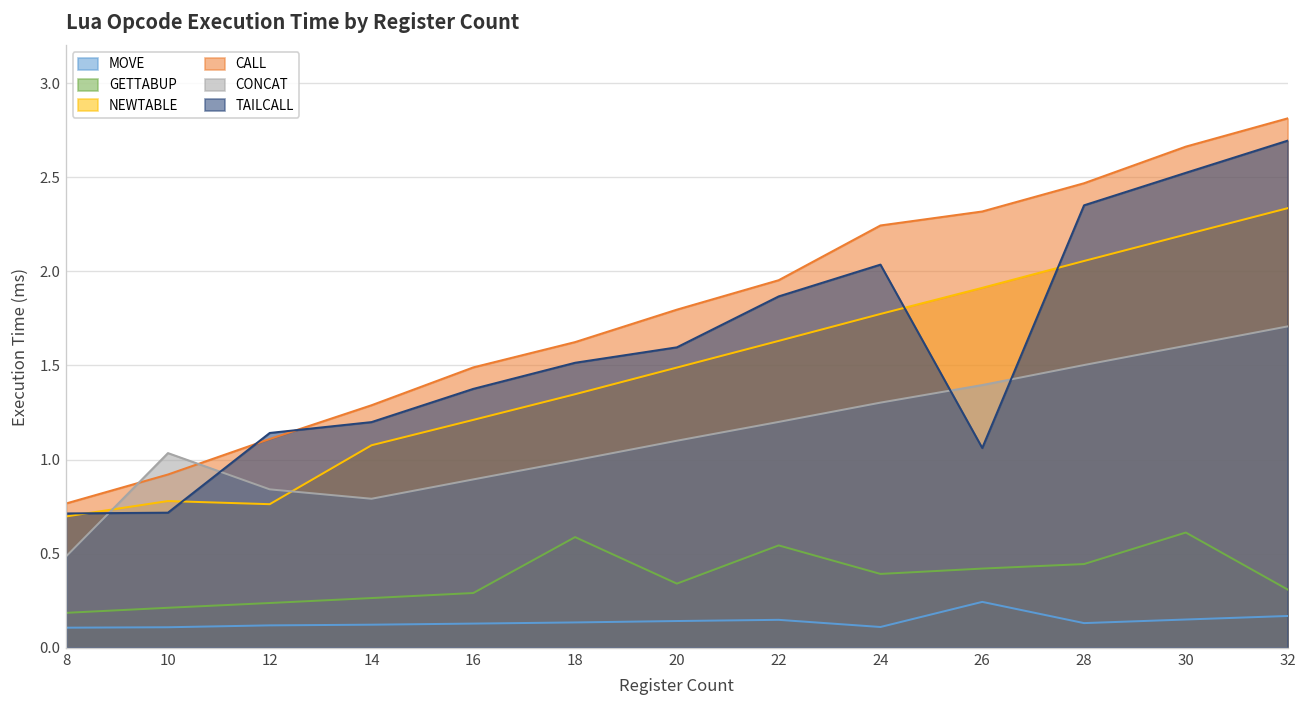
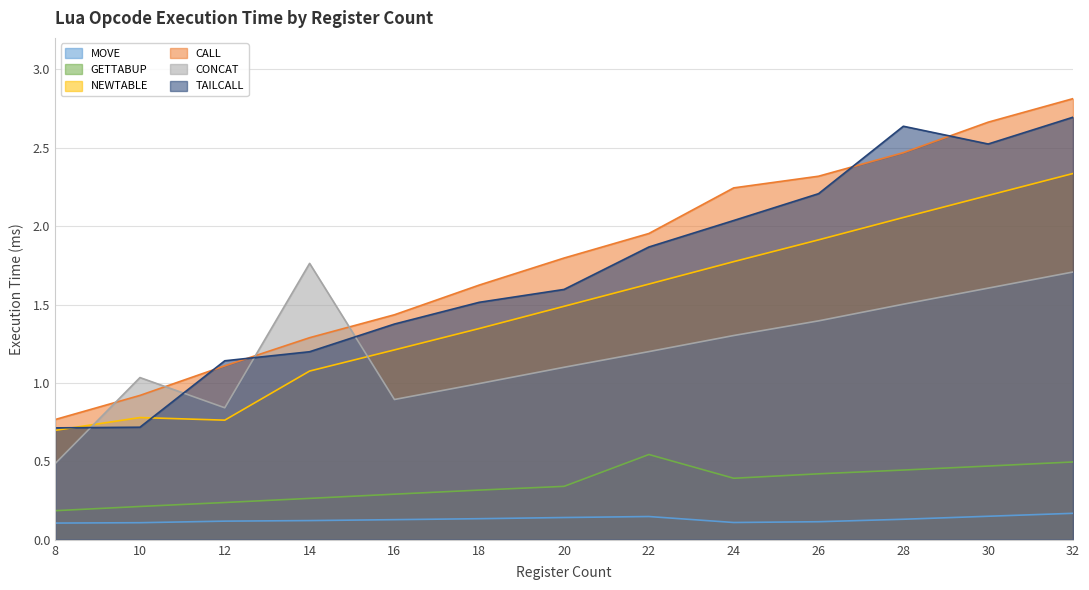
  {
    "MOVE": {
      "8": 0.11,
      "10": 0.11,
      "12": 0.12,
      "14": 0.12,
      "16": 0.13,
      "18": 0.13,
      "20": 0.14,
      "22": 0.15,
      "24": 0.11,
-     "26": 0.24,
+     "26": 0.12,
      "28": 0.13,
      "30": 0.15,
      "32": 0.17
    },
    "GETTABUP": {
      "8": 0.19,
      "10": 0.21,
      "12": 0.24,
      "14": 0.26,
      "16": 0.29,
-     "18": 0.59,
+     "18": 0.32,
      "20": 0.34,
      "22": 0.54,
      "24": 0.39,
      "26": 0.42,
      "28": 0.44,
-     "30": 0.61,
-     "32": 0.31
+     "30": 0.47,
+     "32": 0.50
    },
    "NEWTABLE": {
      "10": 0.78,
      "12": 0.76,
      "14": 1.08,
      "16": 1.21,
      "18": 1.35,
      "20": 1.49,
      "22": 1.63,
      "24": 1.77,
      "26": 1.91,
      "28": 2.05,
      "30": 2.20,
      "32": 2.34
    },
    "CALL": {
      "8": 0.77,
      "10": 0.92,
      "12": 1.11,
      "14": 1.29,
-     "16": 1.49,
+     "16": 1.43,
      "18": 1.62,
      "20": 1.80,
      "22": 1.95,
      "24": 2.24,
      "26": 2.32,
      "28": 2.47,
      "30": 2.66,
      "32": 2.81
    },
    "CONCAT": {
      "8": 0.49,
      "10": 1.03,
      "12": 0.84,
-     "14": 0.79,
+     "14": 1.76,
      "16": 0.89,
      "18": 1.00,
      "20": 1.10,
      "22": 1.20,
      "24": 1.30,
      "26": 1.40,
      "28": 1.50,
      "30": 1.60,
      "32": 1.71
    },
    "TAILCALL": {
      "10": 0.72,
      "12": 1.14,
      "14": 1.20,
      "16": 1.38,
      "18": 1.51,
      "20": 1.60,
      "22": 1.87,
      "24": 2.04,
-     "26": 1.06,
-     "28": 2.35,
+     "26": 2.21,
+     "28": 2.64,
      "30": 2.52,
      "32": 2.69
    }
  }
